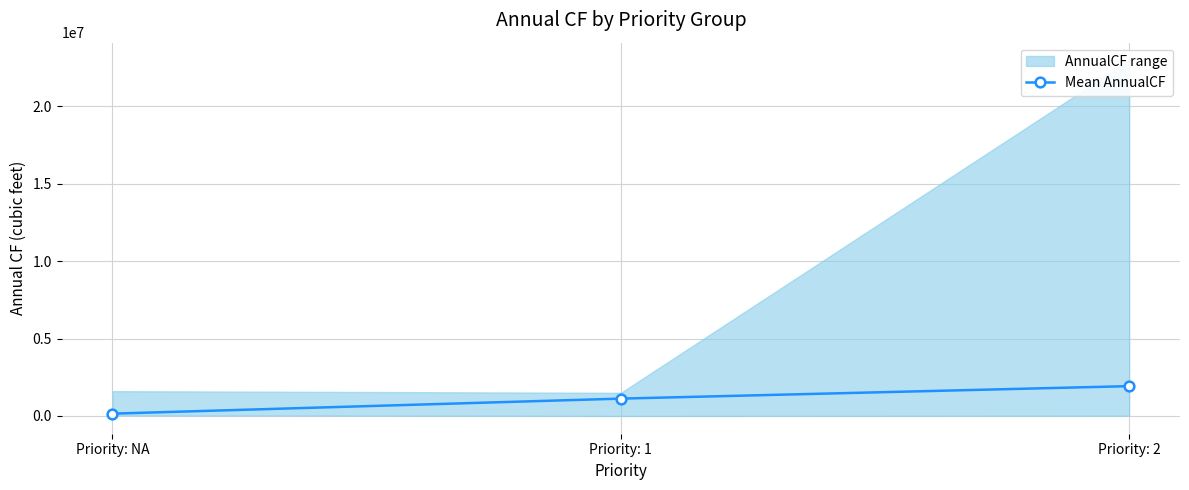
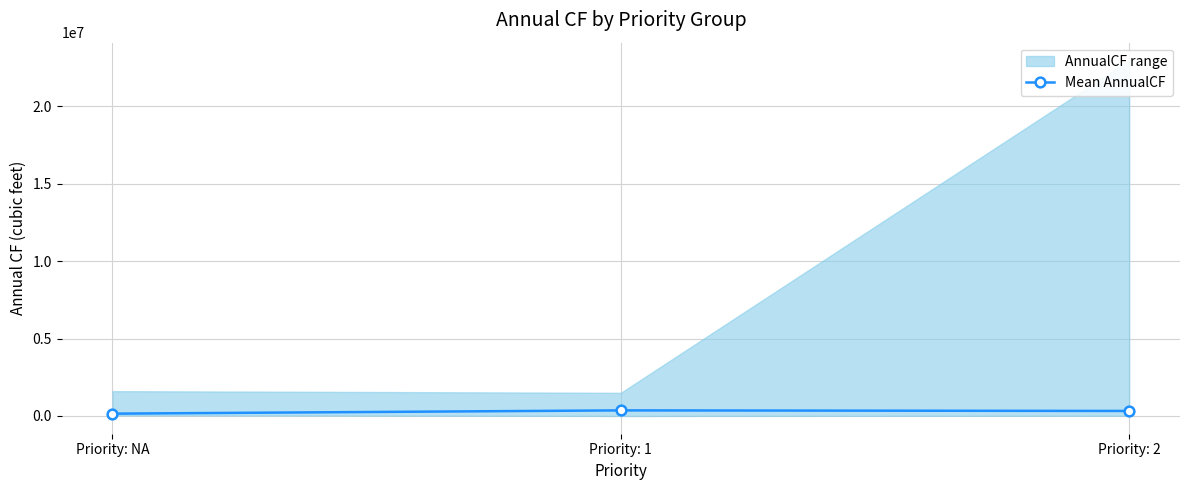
  {
    "Mean AnnualCF": {
      "Priority: NA": 100000,
-     "Priority: 1": 1100000,
-     "Priority: 2": 1900000
+     "Priority: 1": 400000,
+     "Priority: 2": 300000
    }
  }
